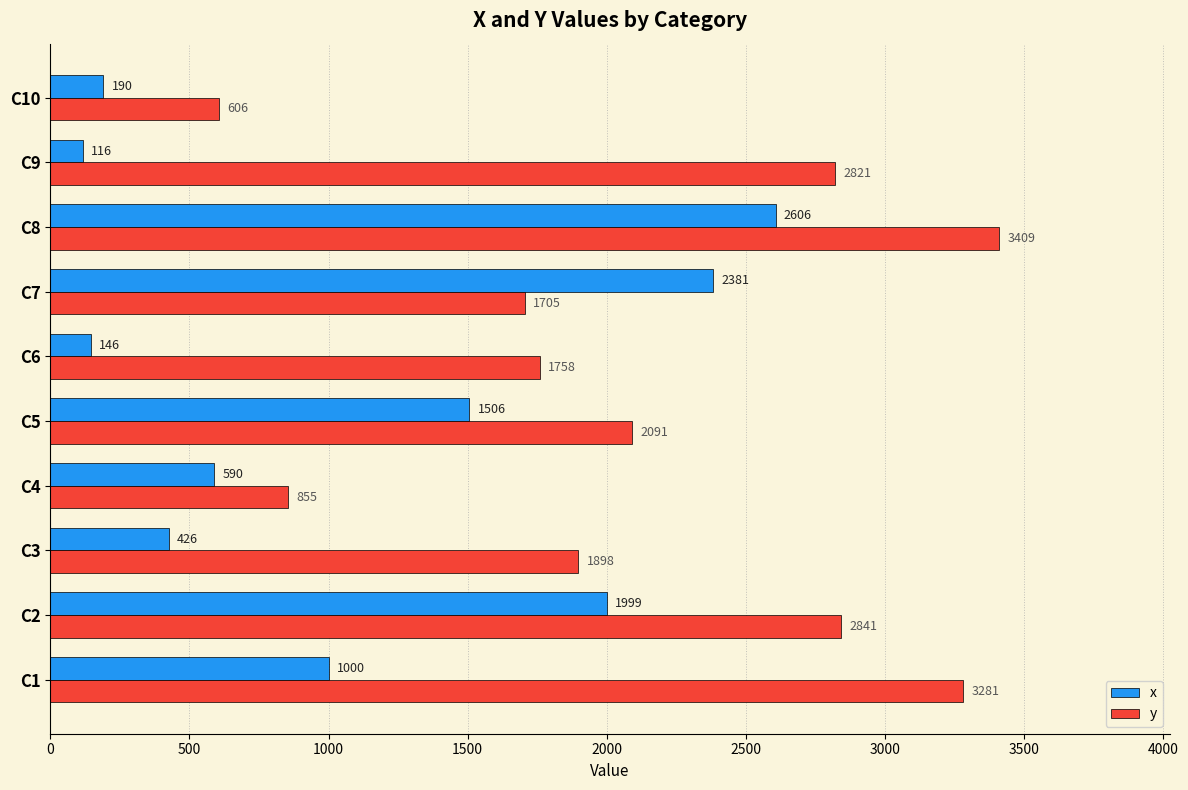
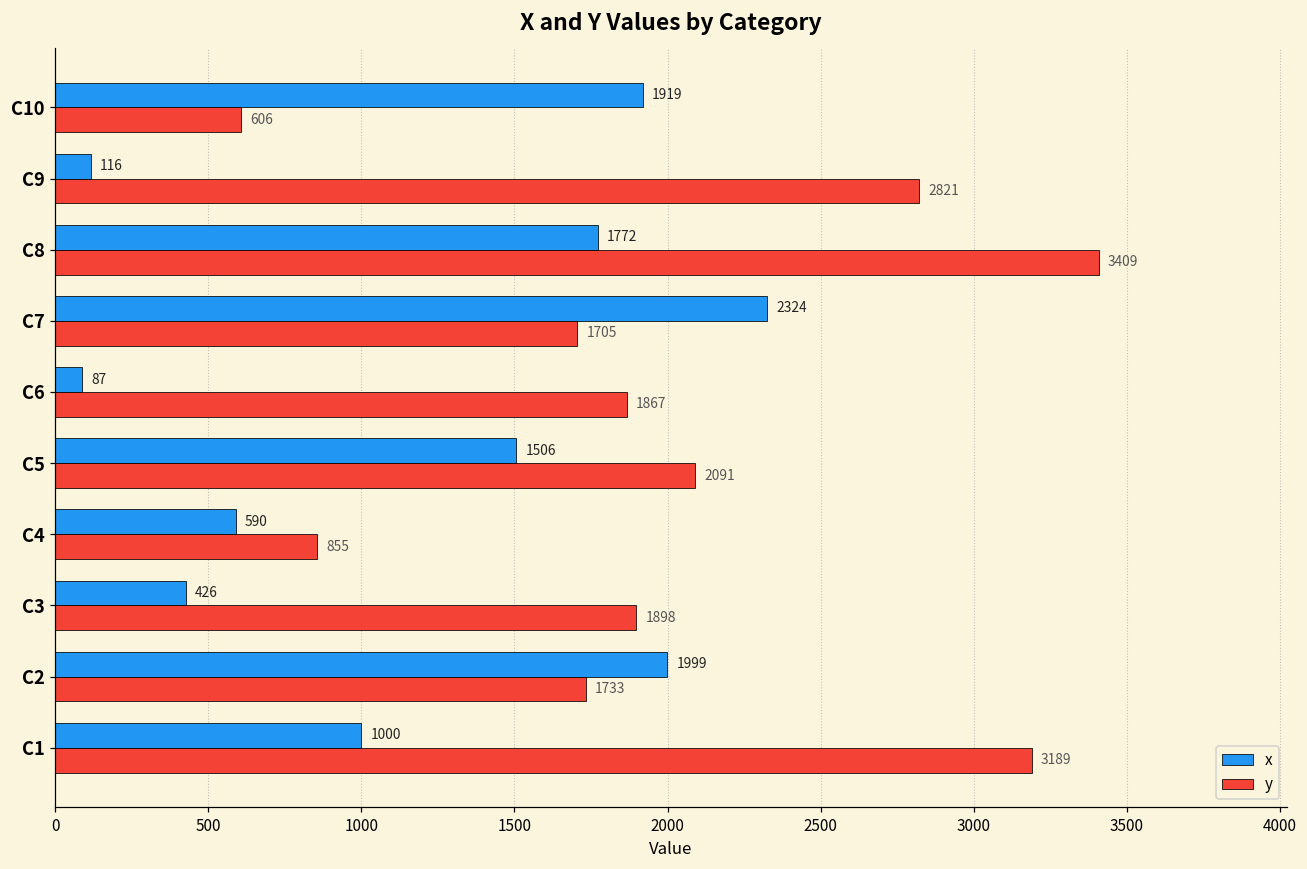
  {
    "x": {
-     "C10": 190,
+     "C10": 1919,
      "C9": 116,
-     "C8": 2606,
-     "C7": 2381,
-     "C6": 146,
+     "C8": 1772,
+     "C7": 2324,
+     "C6": 87,
      "C5": 1506,
      "C4": 590,
      "C3": 426,
      "C2": 1999,
      "C1": 1000
    },
    "y": {
      "C10": 606,
      "C9": 2821,
      "C8": 3409,
      "C7": 1705,
-     "C6": 1758,
+     "C6": 1867,
      "C5": 2091,
      "C4": 855,
      "C3": 1898,
-     "C2": 2841,
-     "C1": 3281
+     "C2": 1733,
+     "C1": 3189
    }
  }
